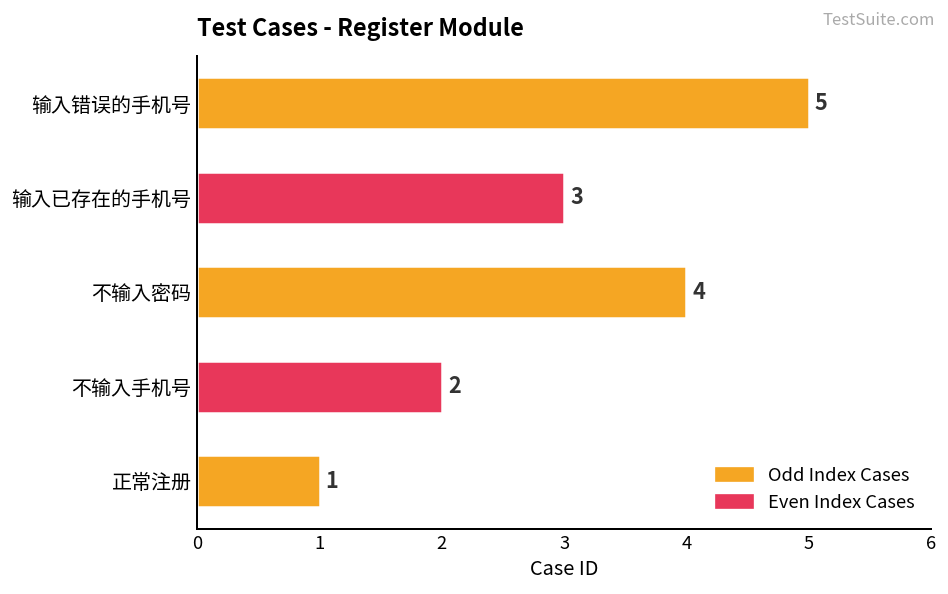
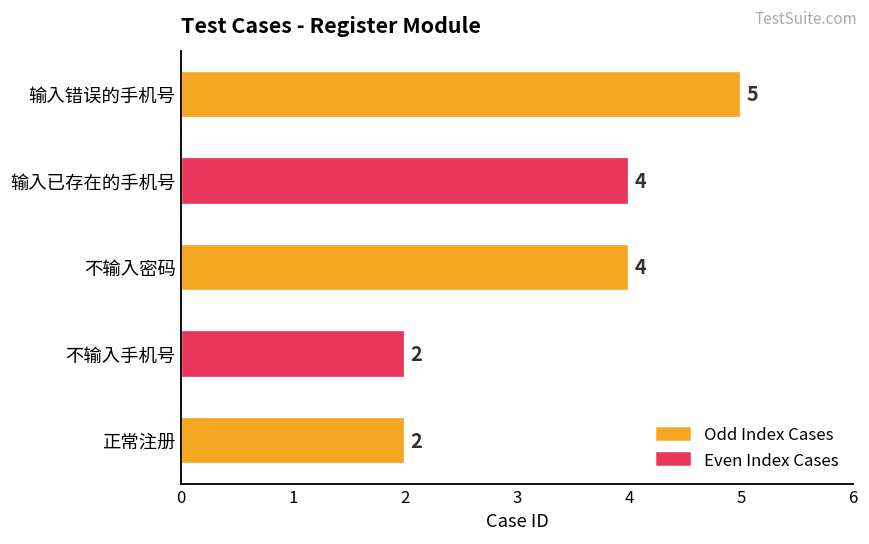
  {
    "输入错误的手机号": 5,
-   "输入已存在的手机号": 3,
+   "输入已存在的手机号": 4,
    "不输入密码": 4,
    "不输入手机号": 2,
-   "正常注册": 1
+   "正常注册": 2
  }
